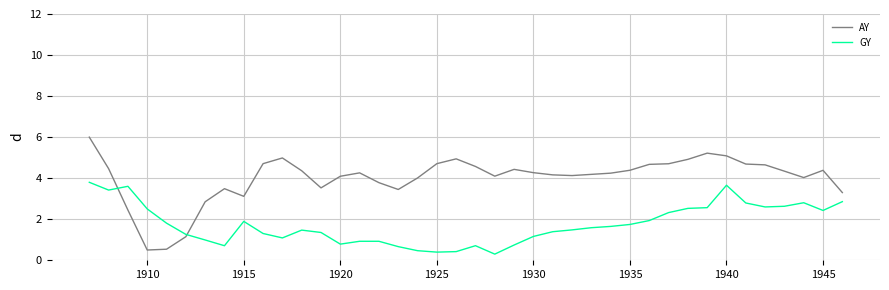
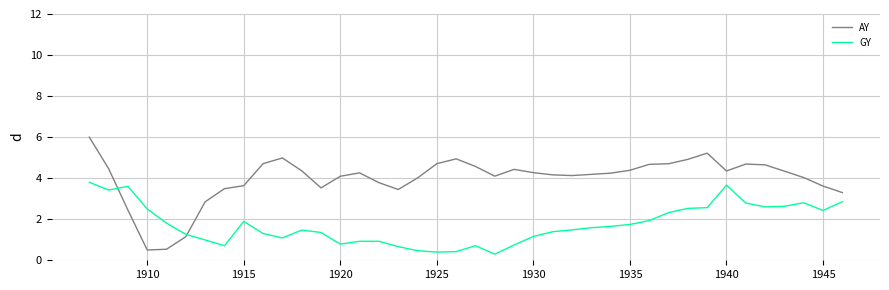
  {
    "AY": {
      "1910": 0.5,
-     "1915": 3.1,
+     "1915": 3.6,
      "1920": 4.1,
      "1925": 4.7,
      "1930": 4.3,
      "1935": 4.4,
-     "1940": 5.1,
-     "1945": 4.4
+     "1940": 4.4,
+     "1945": 3.6
    },
    "GY": {
      "1910": 2.5,
      "1915": 1.9,
      "1920": 0.8,
      "1925": 0.4,
      "1930": 1.2,
      "1935": 1.7,
      "1940": 3.7,
      "1945": 2.4
    }
  }
